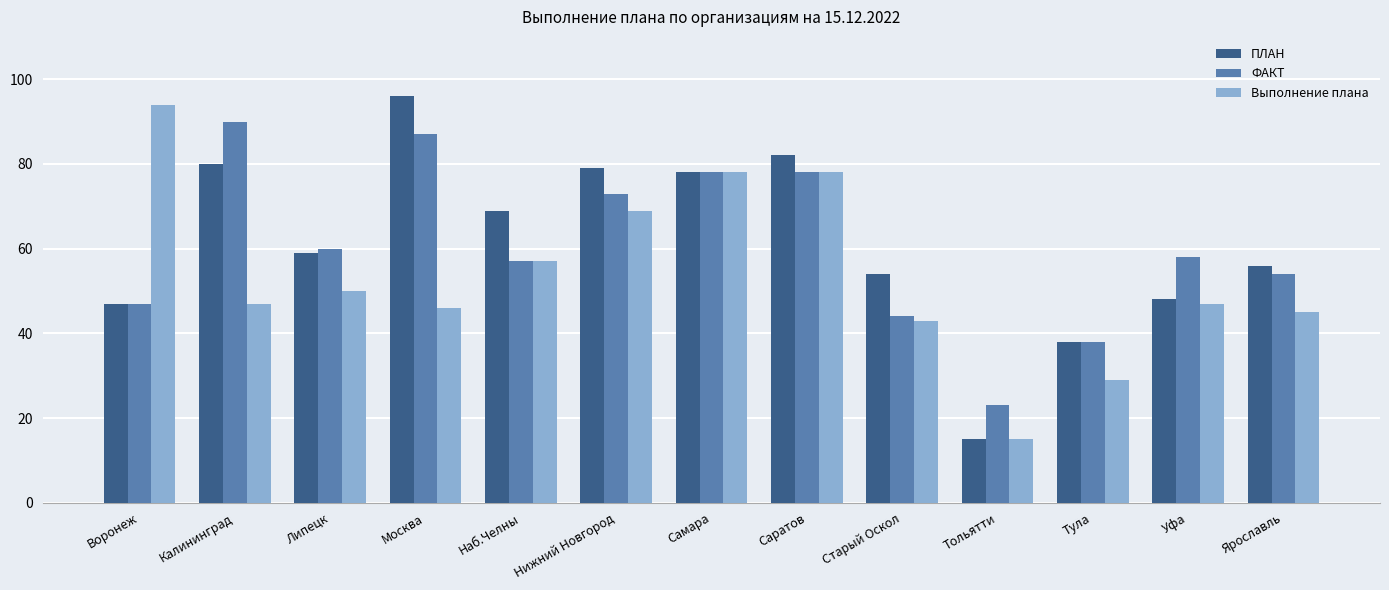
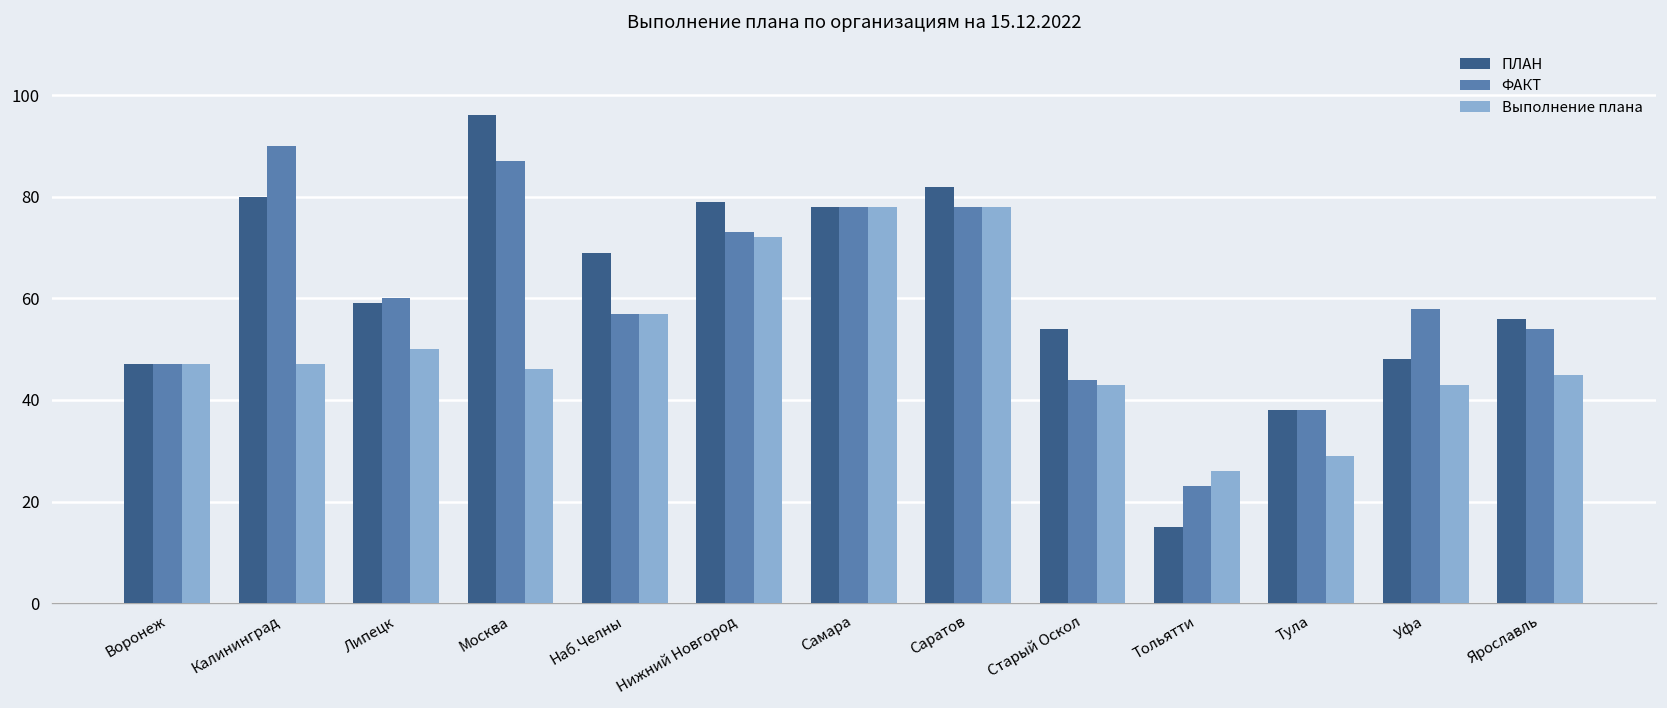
  {
    "Выполнение плана": {
-     "Воронеж": 94,
+     "Воронеж": 47,
      "Калининград": 47,
      "Липецк": 50,
      "Москва": 46,
      "Наб.Челны": 57,
-     "Нижний Новгород": 69,
+     "Нижний Новгород": 72,
      "Самара": 78,
      "Саратов": 78,
      "Старый Оскол": 43,
-     "Тольятти": 15,
+     "Тольятти": 26,
      "Тула": 29,
-     "Уфа": 47,
+     "Уфа": 43,
      "Ярославль": 45
    }
  }
